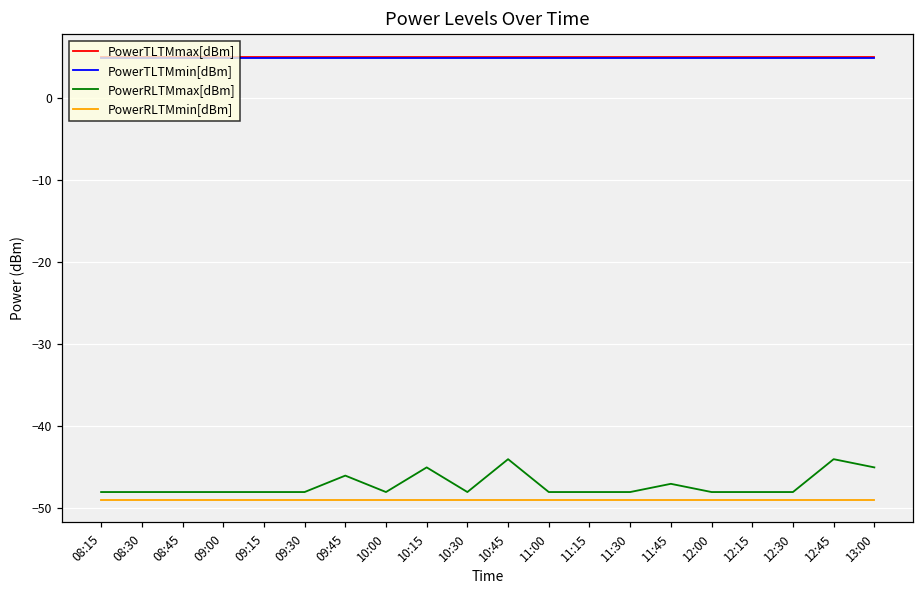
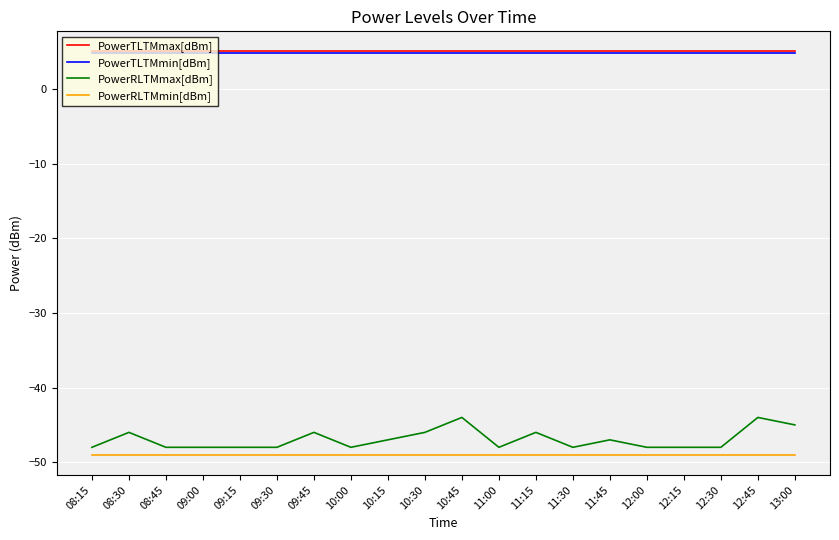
  {
    "PowerRLTMmax[dBm]": {
      "08:15": -48,
-     "08:30": -48,
+     "08:30": -46,
      "08:45": -48,
      "09:00": -48,
      "09:15": -48,
      "09:30": -48,
      "09:45": -46,
      "10:00": -48,
-     "10:15": -45,
-     "10:30": -48,
+     "10:15": -47,
+     "10:30": -46,
      "10:45": -44,
      "11:00": -48,
-     "11:15": -48,
+     "11:15": -46,
      "11:30": -48,
      "11:45": -47,
      "12:00": -48,
      "12:15": -48,
      "12:30": -48,
      "12:45": -44,
      "13:00": -45
    },
    "PowerRLTMmin[dBm]": {
      "08:15": -49,
      "08:30": -49,
      "08:45": -49,
      "09:00": -49,
      "09:15": -49,
      "09:30": -49,
      "09:45": -49,
      "10:00": -49,
      "10:15": -49,
      "10:30": -49,
      "10:45": -49,
      "11:00": -49,
      "11:15": -49,
      "11:30": -49,
      "11:45": -49,
      "12:00": -49,
      "12:15": -49,
      "12:30": -49,
      "12:45": -49,
      "13:00": -49
    }
  }
